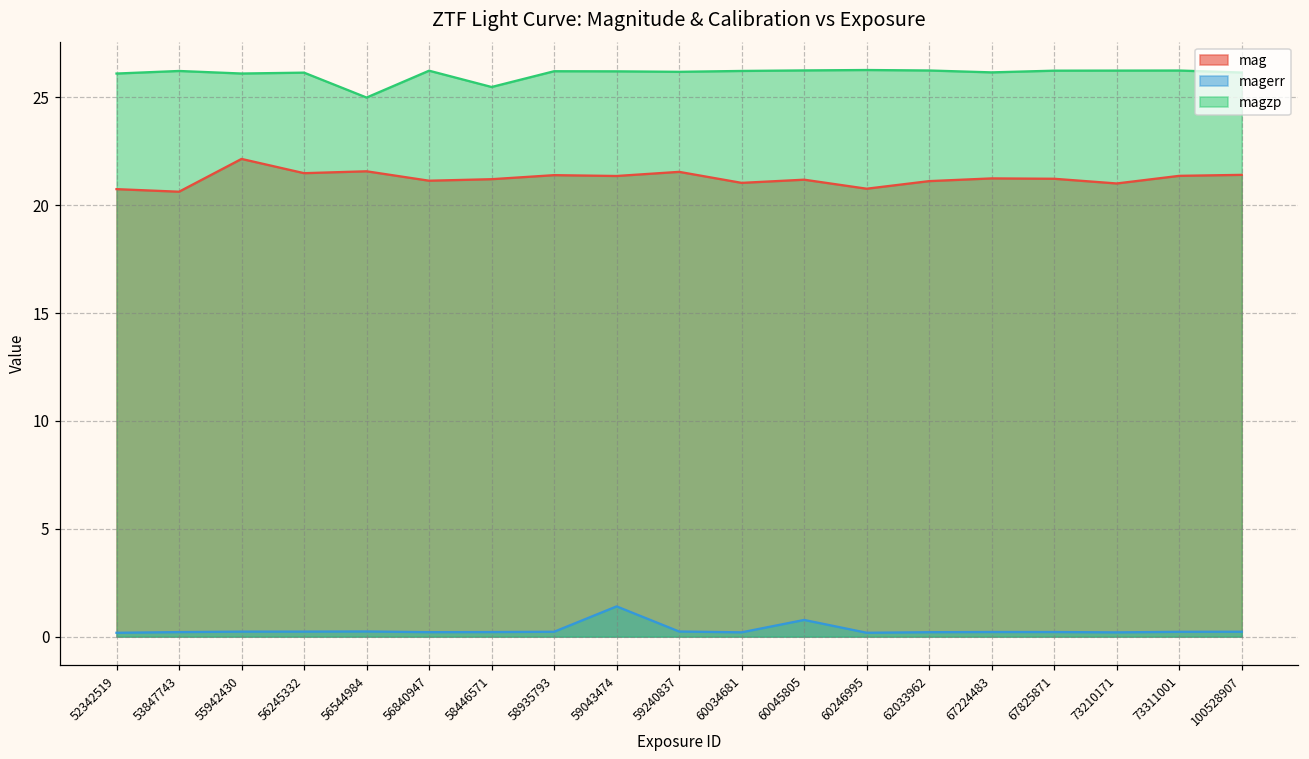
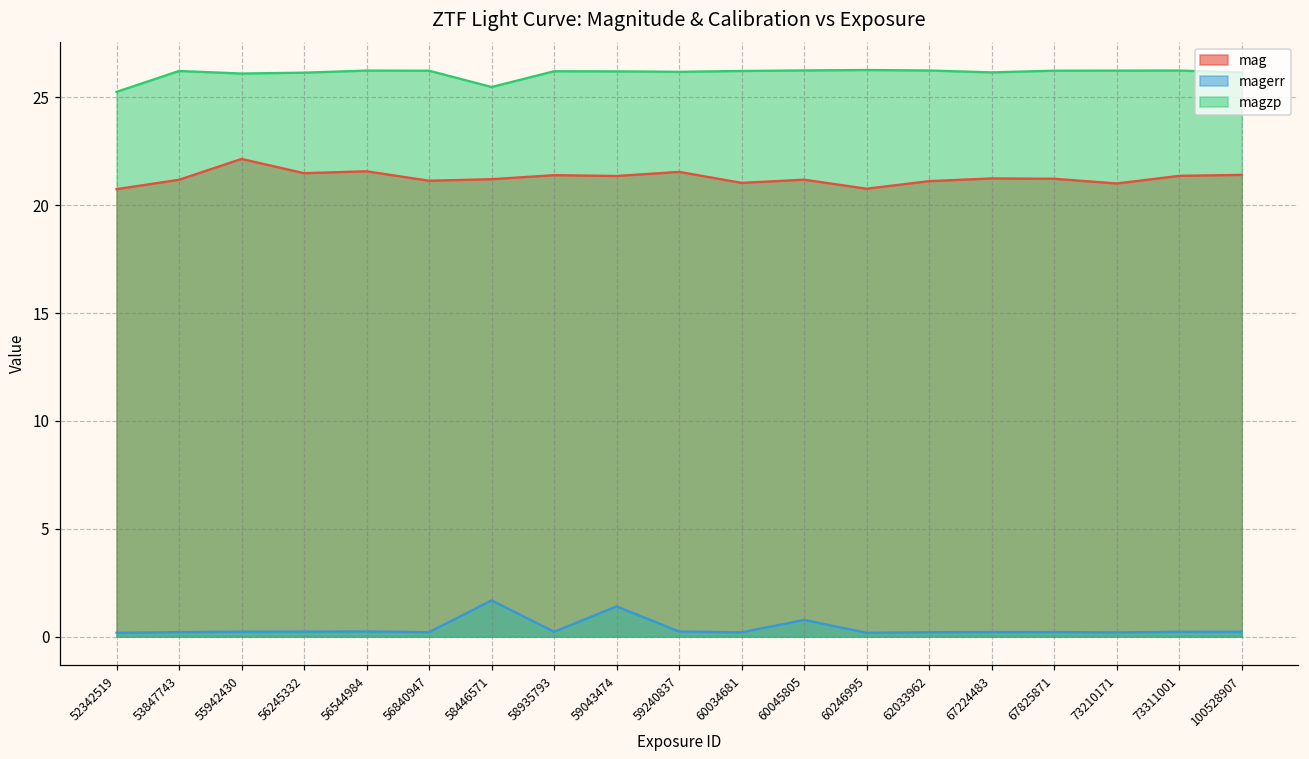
  {
    "mag": {
      "52342519": 20.7,
-     "53847743": 20.6,
+     "53847743": 21.2,
      "55942430": 22.1,
      "56245332": 21.5,
      "56544984": 21.6,
      "56840947": 21.1,
      "58446571": 21.2,
      "58935793": 21.4,
      "59043474": 21.4,
      "59240837": 21.5,
      "60034681": 21.0,
      "60045805": 21.2,
      "60246995": 20.8,
      "62033962": 21.1,
      "67224483": 21.2,
      "67825871": 21.2,
      "73210171": 21.0,
      "73311001": 21.4,
      "100528907": 21.4
    },
    "magerr": {
      "52342519": 0.2,
      "53847743": 0.2,
      "55942430": 0.2,
      "56245332": 0.2,
      "56544984": 0.2,
      "56840947": 0.2,
-     "58446571": 0.2,
+     "58446571": 1.7,
      "58935793": 0.2,
      "59043474": 1.4,
      "59240837": 0.2,
      "60034681": 0.2,
      "60045805": 0.8,
      "60246995": 0.2,
      "62033962": 0.2,
      "67224483": 0.2,
      "67825871": 0.2,
      "73210171": 0.2,
      "73311001": 0.2,
      "100528907": 0.2
    },
    "magzp": {
-     "52342519": 26.1,
+     "52342519": 25.3,
      "53847743": 26.2,
      "55942430": 26.1,
      "56245332": 26.1,
-     "56544984": 25.0,
+     "56544984": 26.2,
      "56840947": 26.2,
      "58446571": 25.5,
      "58935793": 26.2,
      "59043474": 26.2,
      "59240837": 26.2,
      "60034681": 26.2,
      "60045805": 26.2,
      "60246995": 26.3,
      "62033962": 26.2,
      "67224483": 26.2,
      "67825871": 26.2,
      "73210171": 26.2,
      "73311001": 26.2
    }
  }
